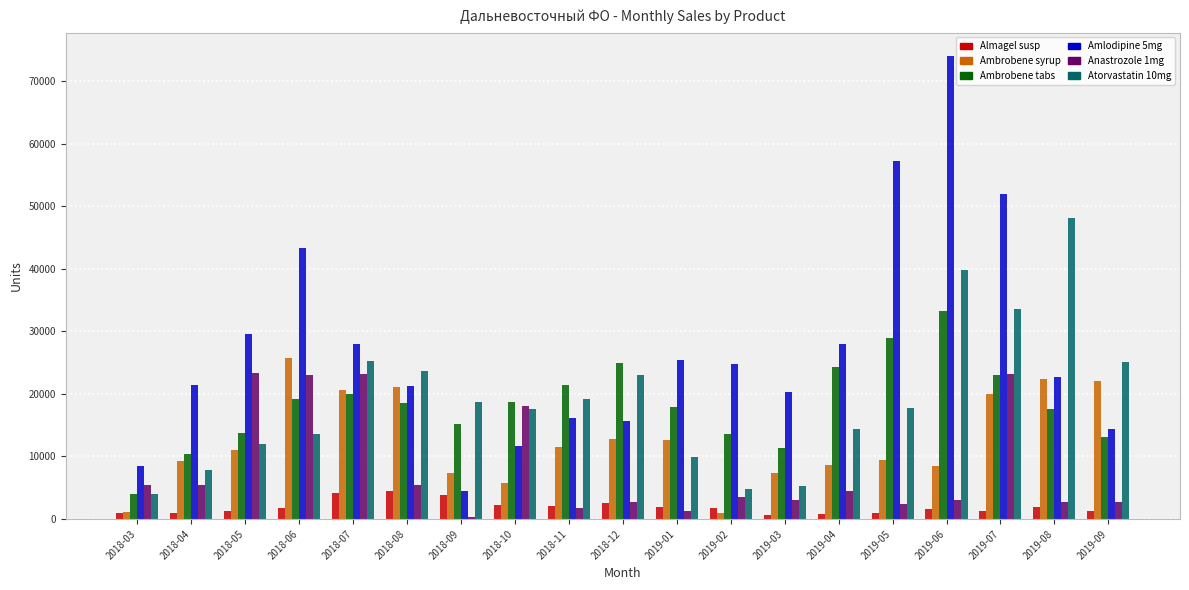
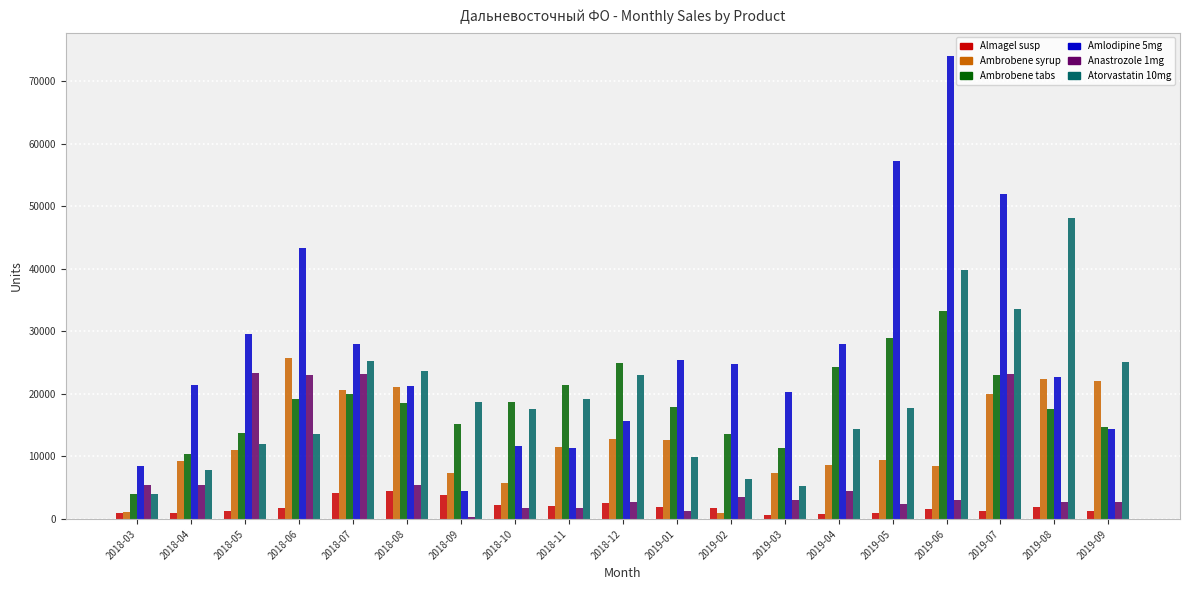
  {
    "Almagel susp": {
      "2018-03": 1000,
      "2018-04": 1000,
      "2018-05": 1000,
      "2018-06": 2000,
      "2018-07": 4000,
      "2018-08": 5000,
      "2018-09": 4000,
      "2018-10": 2000,
      "2018-11": 2000,
      "2018-12": 3000,
      "2019-01": 2000,
      "2019-02": 2000,
      "2019-03": 1000,
      "2019-04": 1000,
      "2019-05": 1000,
      "2019-06": 2000,
      "2019-07": 1000,
      "2019-08": 2000,
      "2019-09": 1000
    },
    "Ambrobene syrup": {
      "2018-03": 1000,
      "2018-04": 9000,
      "2018-05": 11000,
      "2018-06": 26000,
      "2018-07": 21000,
      "2018-08": 21000,
      "2018-09": 7000,
      "2018-10": 6000,
      "2018-11": 11000,
      "2018-12": 13000,
      "2019-01": 13000,
      "2019-02": 1000,
      "2019-03": 7000,
      "2019-04": 9000,
      "2019-05": 9000,
      "2019-06": 9000,
      "2019-07": 20000,
      "2019-08": 22000,
      "2019-09": 22000
    },
    "Ambrobene tabs": {
      "2018-03": 4000,
      "2018-04": 10000,
      "2018-05": 14000,
      "2018-06": 19000,
      "2018-07": 20000,
      "2018-08": 19000,
      "2018-09": 15000,
      "2018-10": 19000,
      "2018-11": 21000,
      "2018-12": 25000,
      "2019-01": 18000,
      "2019-02": 14000,
      "2019-03": 11000,
      "2019-04": 24000,
      "2019-05": 29000,
      "2019-06": 33000,
      "2019-07": 23000,
      "2019-08": 18000,
-     "2019-09": 13000
+     "2019-09": 15000
    },
    "Amlodipine 5mg": {
      "2018-03": 8000,
      "2018-04": 21000,
      "2018-05": 30000,
      "2018-06": 43000,
      "2018-07": 28000,
      "2018-08": 21000,
      "2018-09": 5000,
      "2018-10": 12000,
-     "2018-11": 16000,
+     "2018-11": 11000,
      "2018-12": 16000,
      "2019-01": 25000,
      "2019-02": 25000,
      "2019-03": 20000,
      "2019-04": 28000,
      "2019-05": 57000,
      "2019-06": 74000,
      "2019-07": 52000,
      "2019-08": 23000,
      "2019-09": 14000
    },
    "Anastrozole 1mg": {
      "2018-03": 5000,
      "2018-04": 6000,
      "2018-05": 23000,
      "2018-06": 23000,
      "2018-07": 23000,
      "2018-08": 5000,
-     "2018-10": 18000,
+     "2018-10": 2000,
      "2018-11": 2000,
      "2018-12": 3000,
      "2019-01": 1000,
      "2019-02": 3000,
      "2019-03": 3000,
      "2019-04": 4000,
      "2019-05": 2000,
      "2019-06": 3000,
      "2019-07": 23000,
      "2019-08": 3000,
      "2019-09": 3000
    },
    "Atorvastatin 10mg": {
      "2018-03": 4000,
      "2018-04": 8000,
      "2018-05": 12000,
      "2018-06": 14000,
      "2018-07": 25000,
      "2018-08": 24000,
      "2018-09": 19000,
      "2018-10": 18000,
      "2018-11": 19000,
      "2018-12": 23000,
      "2019-01": 10000,
-     "2019-02": 5000,
+     "2019-02": 6000,
      "2019-03": 5000,
      "2019-04": 14000,
      "2019-05": 18000,
      "2019-06": 40000,
      "2019-07": 34000,
      "2019-08": 48000,
      "2019-09": 25000
    }
  }
